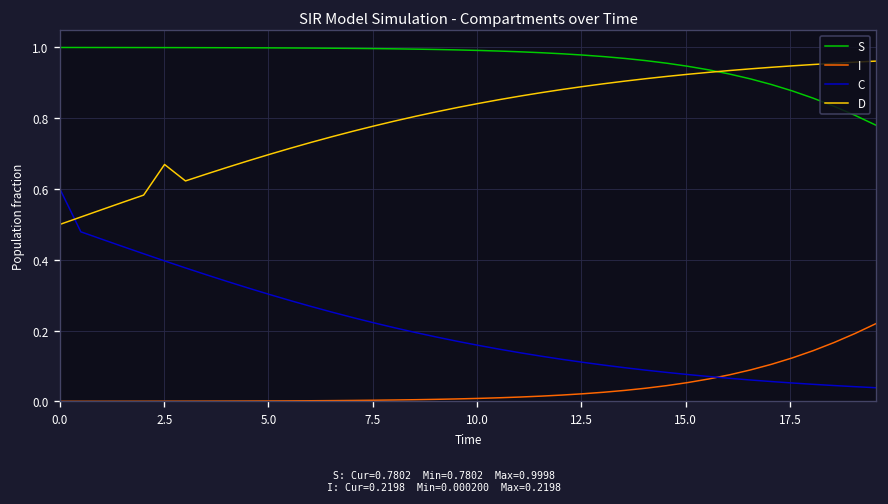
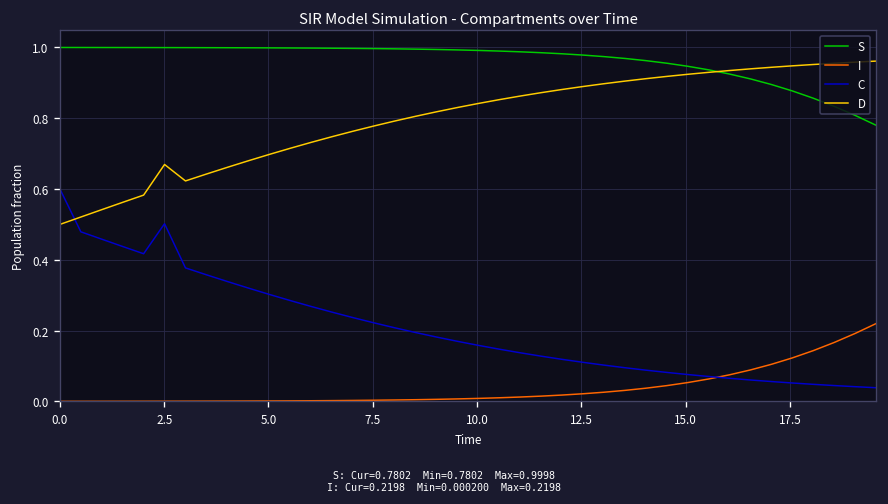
  {
    "S": {
      "0.0": 1.00,
      "2.5": 1.00
    },
    "I": {
      "0.0": 0.00,
      "2.5": 0.00
    },
    "C": {
      "0.0": 0.60,
-     "2.5": 0.40
+     "2.5": 0.50
    },
    "D": {
      "0.0": 0.50,
      "2.5": 0.67
    }
  }
